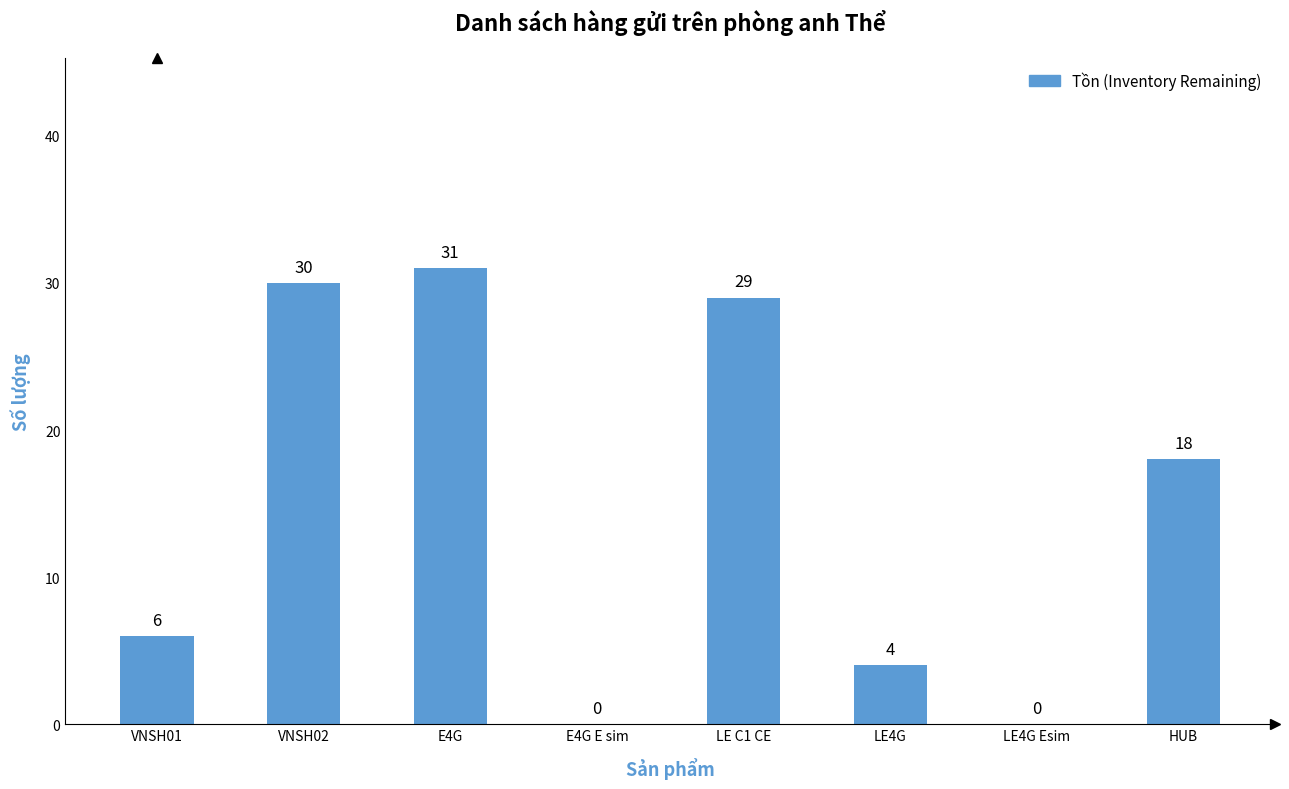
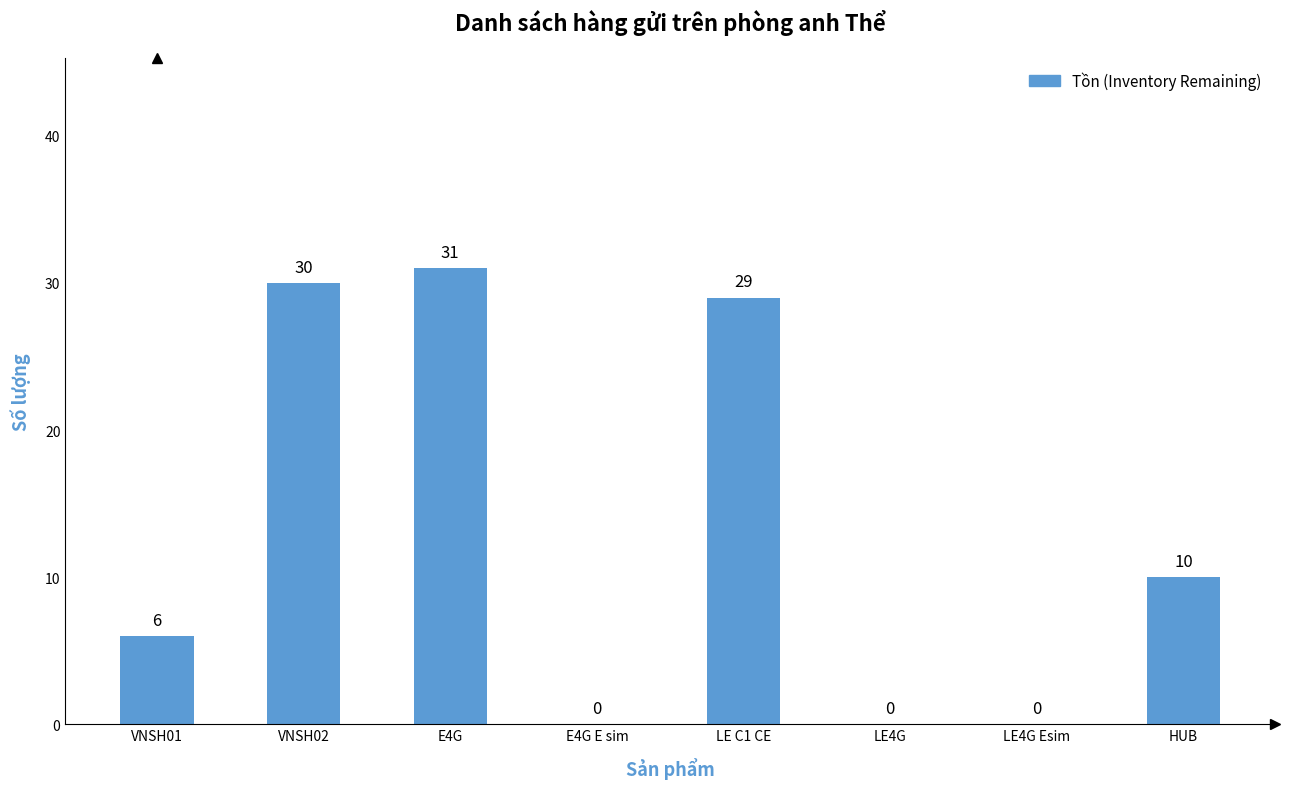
  {
    "VNSH01": 6,
    "VNSH02": 30,
    "E4G": 31,
    "E4G E sim": 0,
    "LE C1 CE": 29,
-   "LE4G": 4,
+   "LE4G": 0,
    "LE4G Esim": 0,
-   "HUB": 18
+   "HUB": 10
  }
